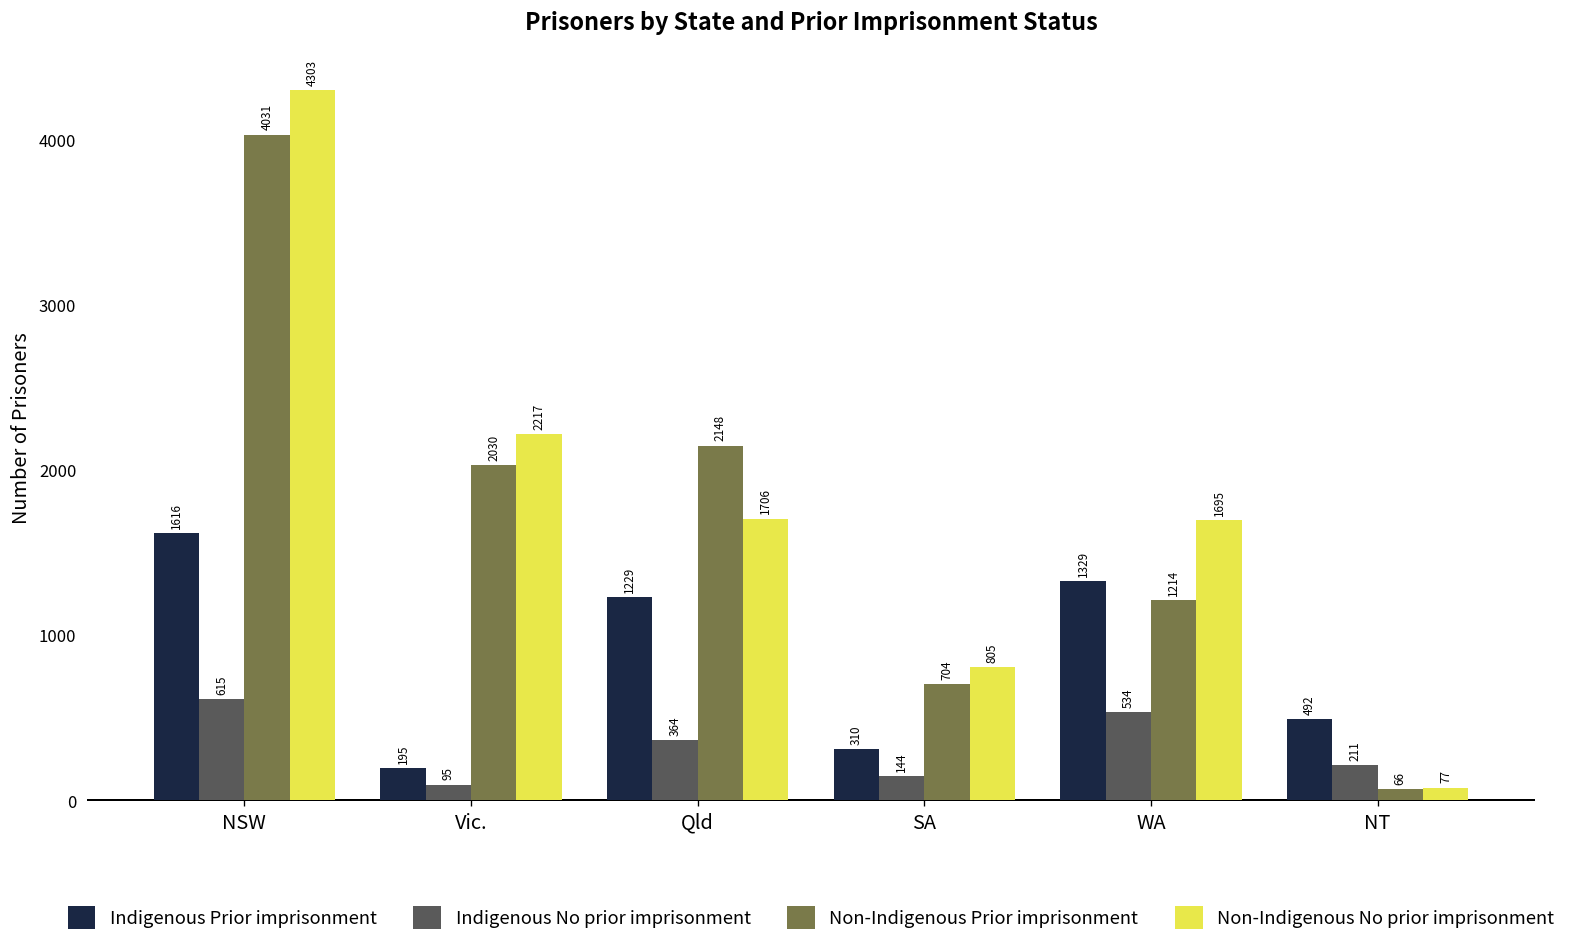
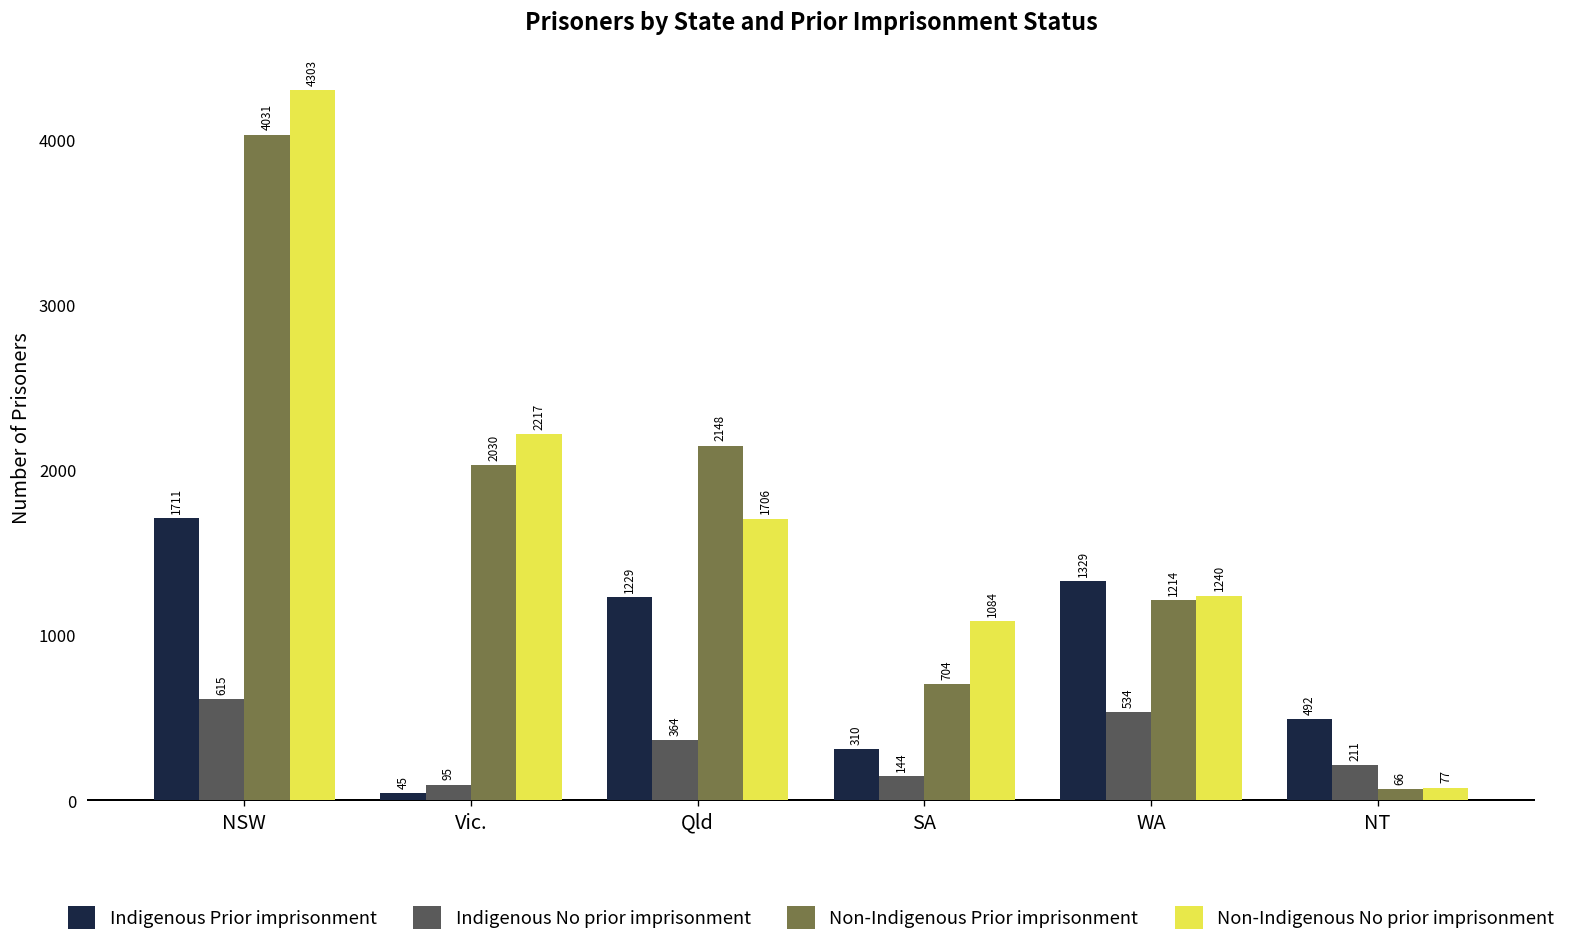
  {
    "Indigenous Prior imprisonment": {
-     "NSW": 1616,
-     "Vic.": 195,
+     "NSW": 1711,
+     "Vic.": 45,
      "Qld": 1229,
      "SA": 310,
      "WA": 1329,
      "NT": 492
    },
    "Non-Indigenous No prior imprisonment": {
      "NSW": 4303,
      "Vic.": 2217,
      "Qld": 1706,
-     "SA": 805,
-     "WA": 1695,
+     "SA": 1084,
+     "WA": 1240,
      "NT": 77
    }
  }
